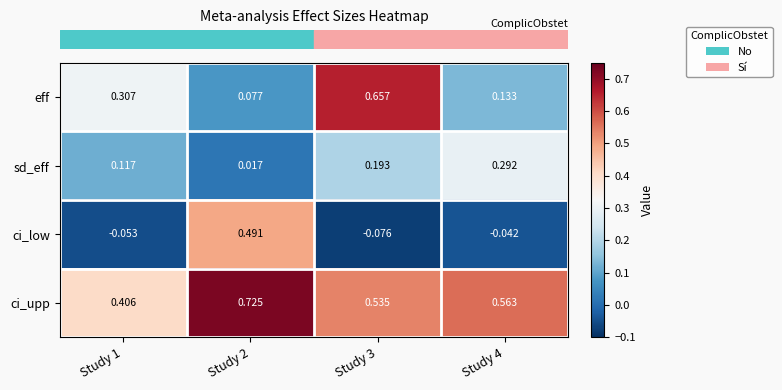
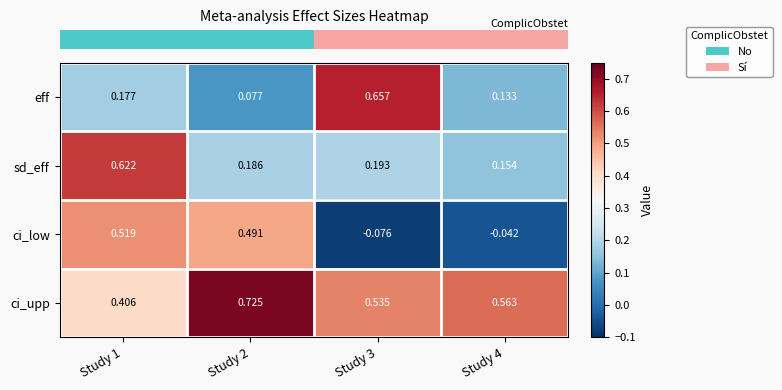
  {
    "eff": {
-     "Study 1": 0.307,
+     "Study 1": 0.177,
      "Study 2": 0.077,
      "Study 3": 0.657,
      "Study 4": 0.133
    },
    "sd_eff": {
-     "Study 1": 0.117,
-     "Study 2": 0.017,
+     "Study 1": 0.622,
+     "Study 2": 0.186,
      "Study 3": 0.193,
-     "Study 4": 0.292
+     "Study 4": 0.154
    },
    "ci_low": {
-     "Study 1": -0.053,
+     "Study 1": 0.519,
      "Study 2": 0.491,
      "Study 3": -0.076,
      "Study 4": -0.042
    },
    "ci_upp": {
      "Study 1": 0.406,
      "Study 2": 0.725,
      "Study 3": 0.535,
      "Study 4": 0.563
    }
  }
